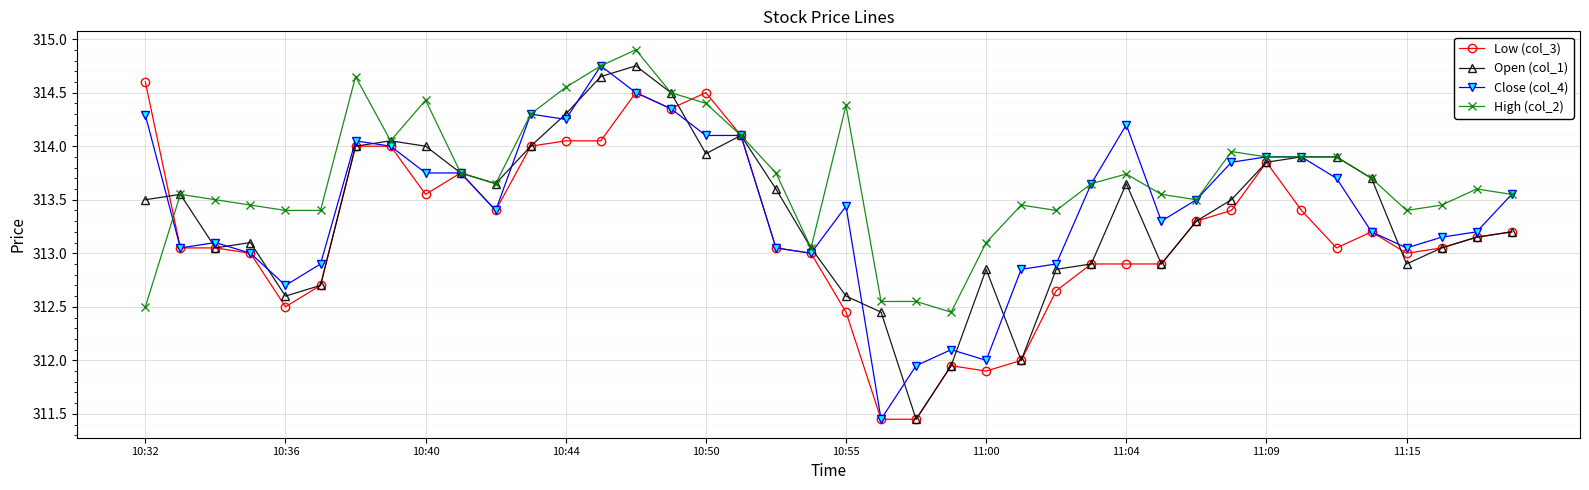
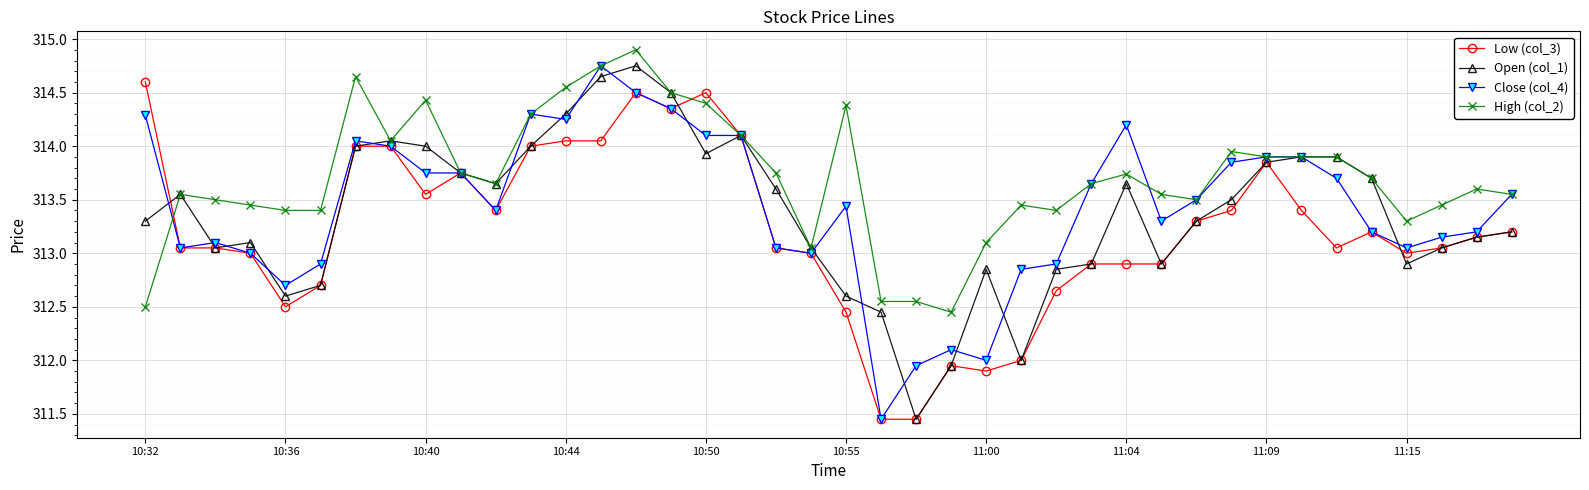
  {
    "Low (col_3)": {
      "10:32": 314.6,
      "10:36": 312.5,
      "10:40": 313.55,
      "10:44": 314.05,
      "10:50": 314.5,
      "10:55": 312.45,
      "11:00": 311.9,
      "11:04": 312.9,
      "11:15": 313.0
    },
    "Open (col_1)": {
-     "10:32": 313.5,
+     "10:32": 313.3,
      "10:36": 312.6,
      "10:40": 314.0,
      "10:44": 314.3,
      "10:50": 313.93,
      "10:55": 312.6,
      "11:00": 312.85,
      "11:04": 313.65,
      "11:15": 312.9
    },
    "Close (col_4)": {
      "10:32": 314.3,
      "10:36": 312.7,
      "10:40": 313.75,
      "10:44": 314.25,
      "10:50": 314.1,
      "10:55": 313.44,
      "11:00": 312.0,
      "11:04": 314.2,
      "11:15": 313.05
    },
    "High (col_2)": {
      "10:32": 312.5,
      "10:36": 313.4,
      "10:40": 314.43,
      "10:44": 314.55,
      "10:50": 314.4,
      "10:55": 314.4,
      "11:00": 313.1,
      "11:04": 313.74,
-     "11:15": 313.4
+     "11:15": 313.3
    }
  }
